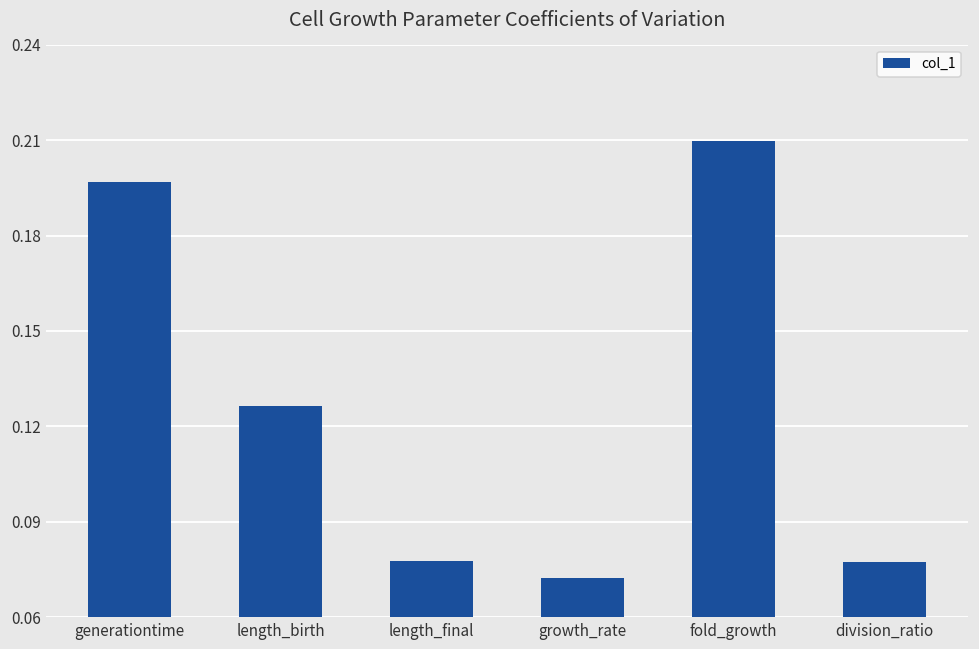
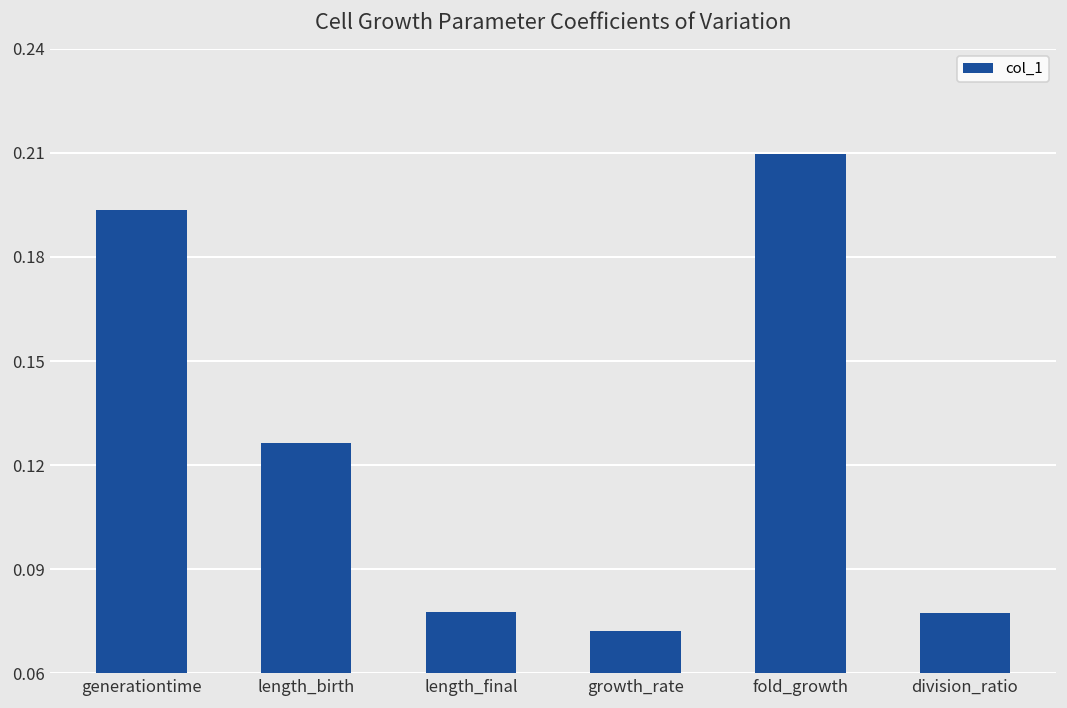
  {
-   "generationtime": 0.197,
+   "generationtime": 0.193,
    "length_birth": 0.126,
    "length_final": 0.078,
    "growth_rate": 0.072,
    "fold_growth": 0.210,
    "division_ratio": 0.077
  }
